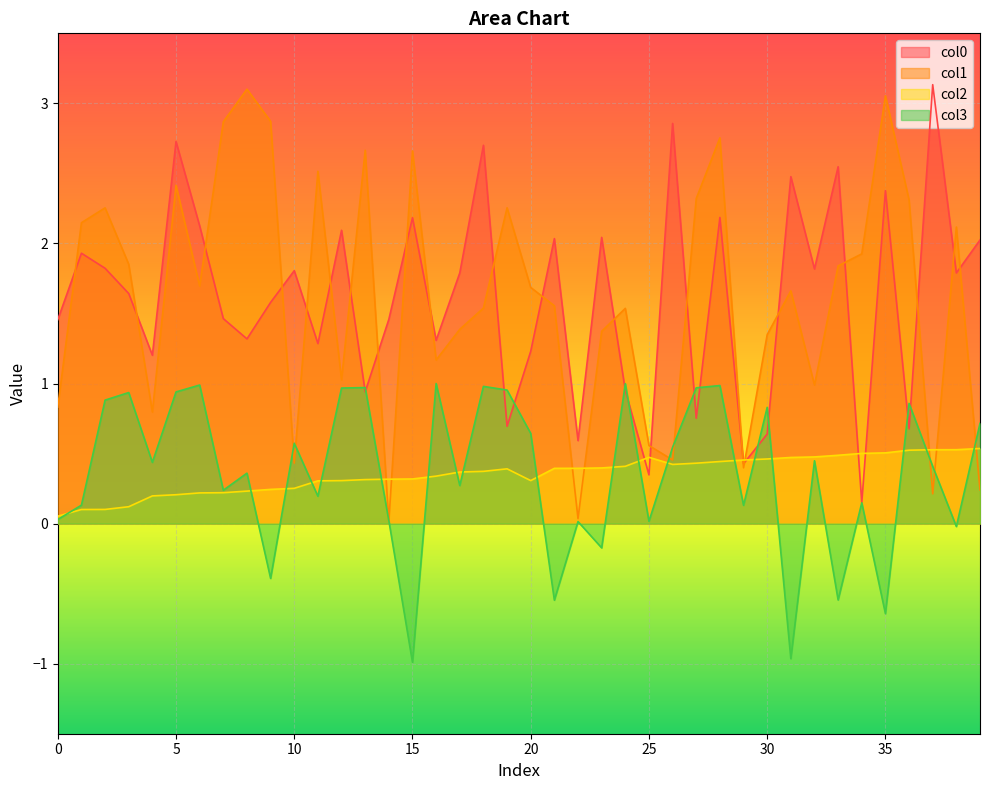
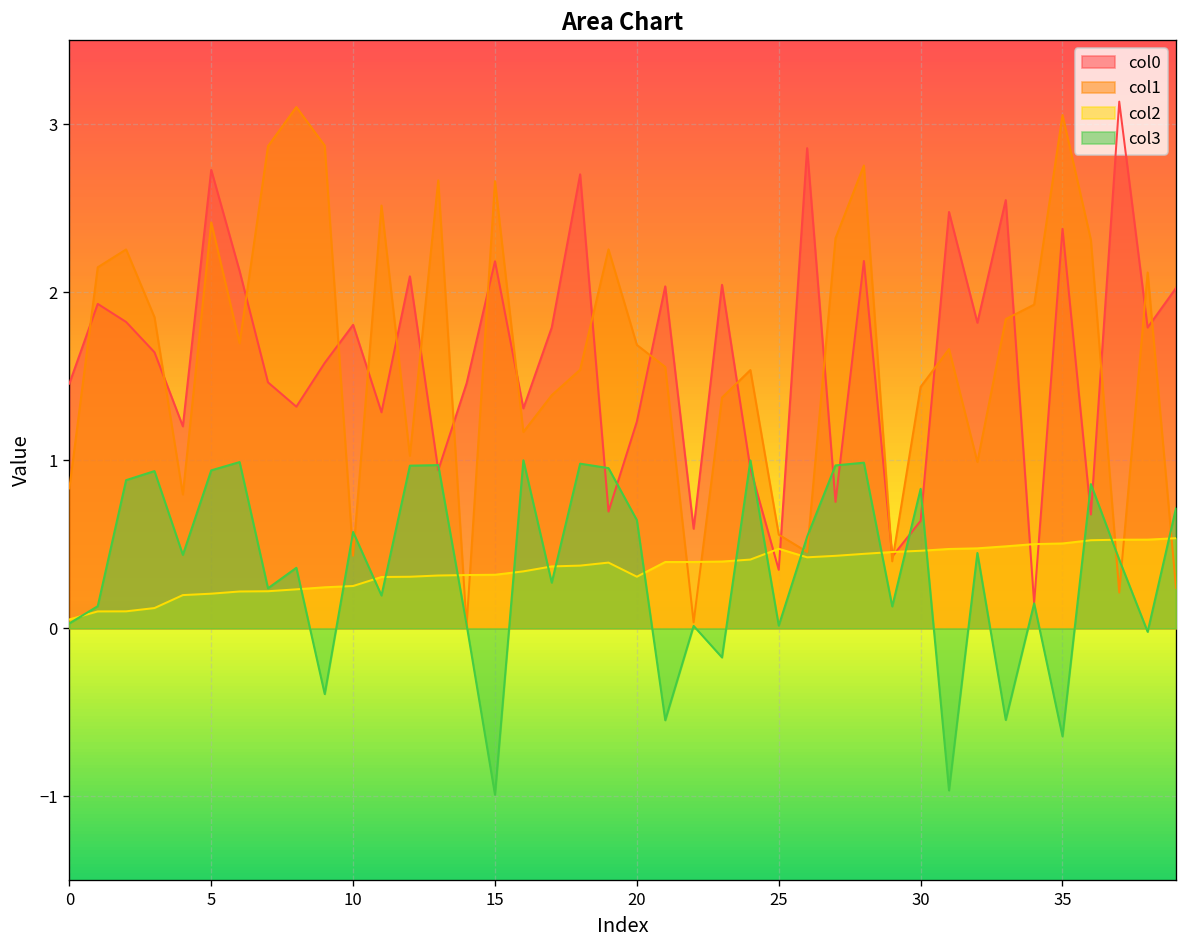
  {
    "col0": {
      "0": 1.46,
      "5": 2.73,
      "10": 1.81,
      "15": 2.18,
      "20": 1.23,
      "25": 0.35,
      "30": 0.64,
      "35": 2.38
    },
    "col1": {
      "0": 0.83,
      "5": 2.42,
      "10": 0.43,
      "15": 2.66,
      "20": 1.69,
      "25": 0.56,
-     "30": 1.35,
+     "30": 1.44,
      "35": 3.05
    },
    "col2": {
      "0": 0.05,
      "5": 0.21,
      "10": 0.25,
      "15": 0.32,
      "20": 0.31,
      "25": 0.47,
      "30": 0.46,
      "35": 0.50
    }
  }
